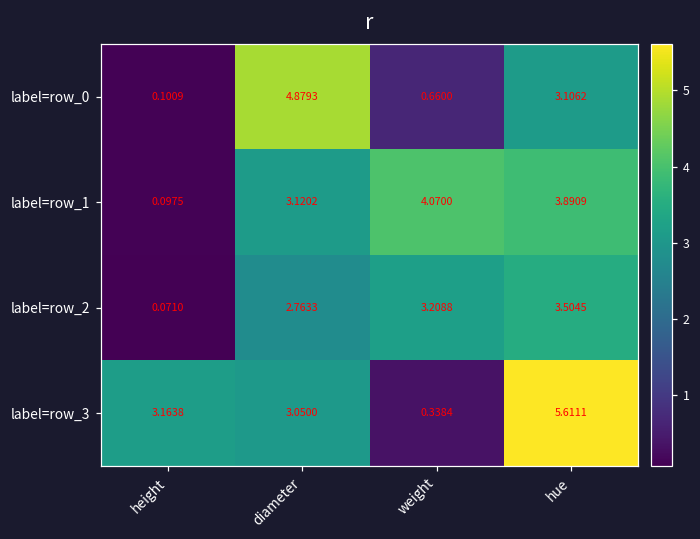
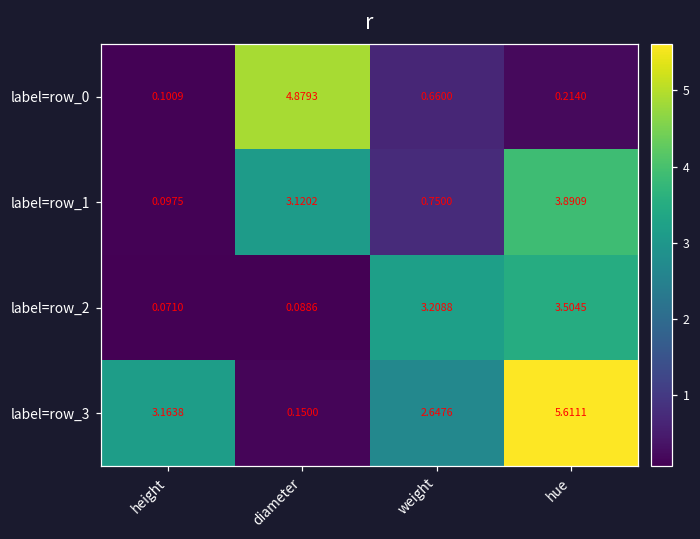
  {
    "label=row_0": {
      "height": 0.1009,
      "diameter": 4.8793,
      "weight": 0.6600,
-     "hue": 3.1062
+     "hue": 0.2140
    },
    "label=row_1": {
      "height": 0.0975,
      "diameter": 3.1202,
-     "weight": 4.0700,
+     "weight": 0.7500,
      "hue": 3.8909
    },
    "label=row_2": {
      "height": 0.0710,
-     "diameter": 2.7633,
+     "diameter": 0.0886,
      "weight": 3.2088,
      "hue": 3.5045
    },
    "label=row_3": {
      "height": 3.1638,
-     "diameter": 3.0500,
-     "weight": 0.3384,
+     "diameter": 0.1500,
+     "weight": 2.6476,
      "hue": 5.6111
    }
  }
